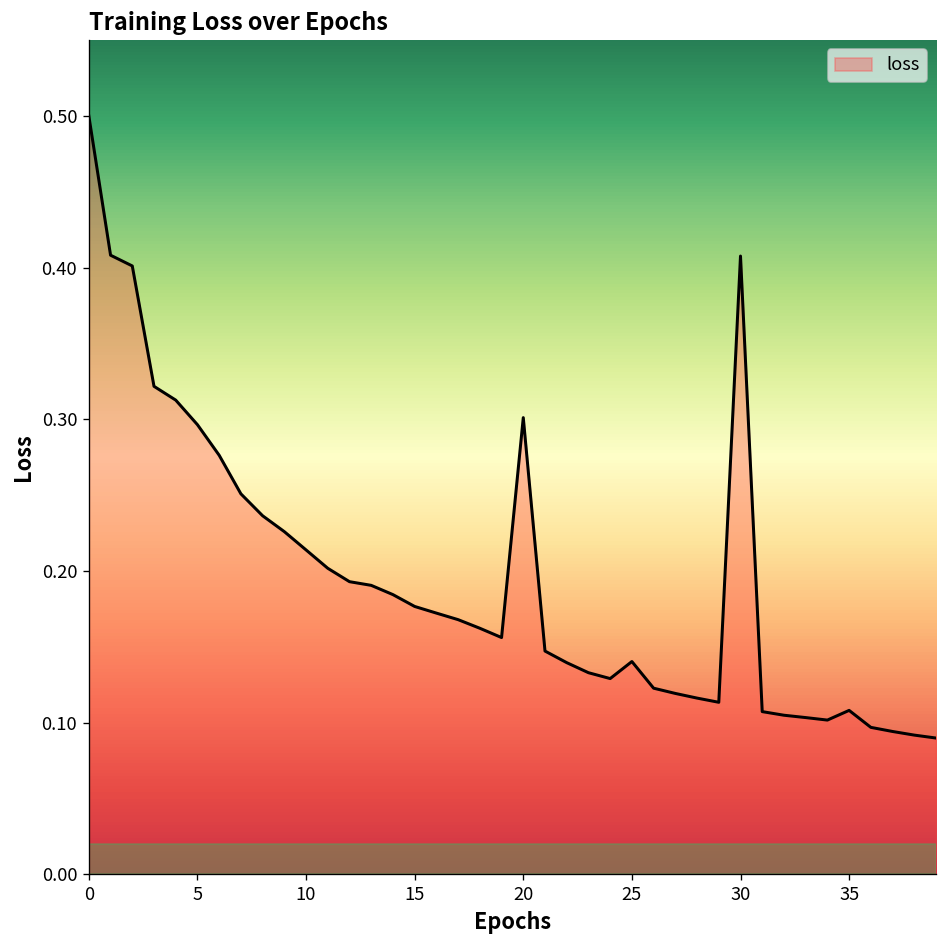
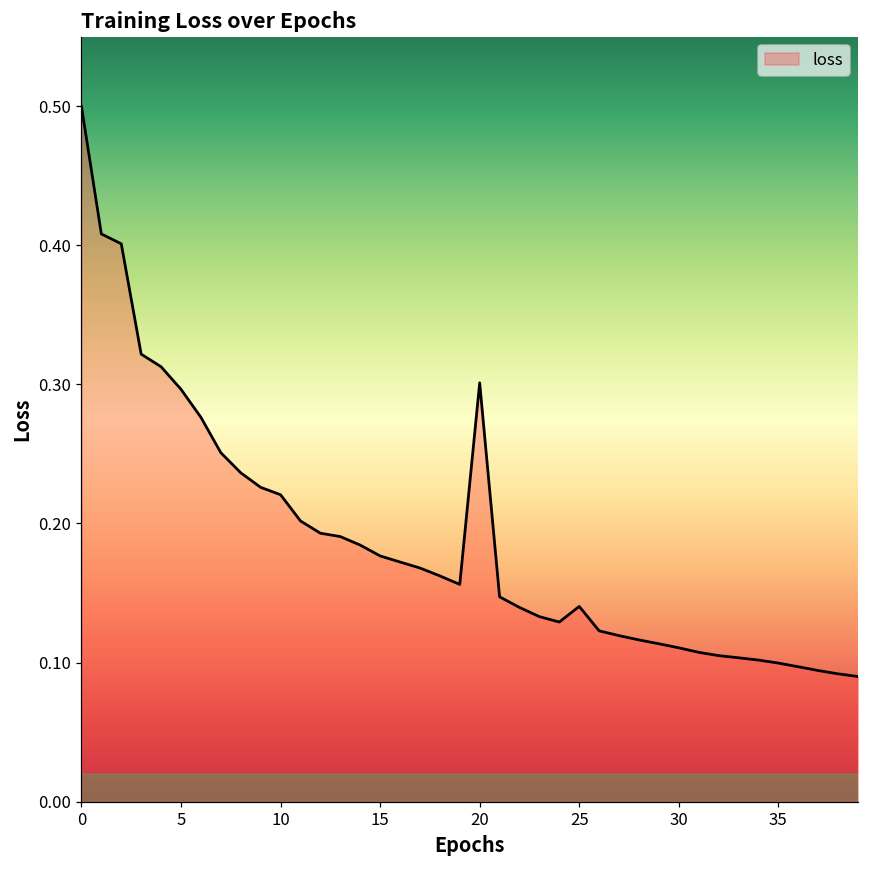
  {
    "0": 0.500,
    "5": 0.296,
-   "10": 0.214,
+   "10": 0.221,
    "15": 0.177,
    "20": 0.301,
    "25": 0.140,
-   "30": 0.408,
-   "35": 0.108
+   "30": 0.111,
+   "35": 0.100
  }
